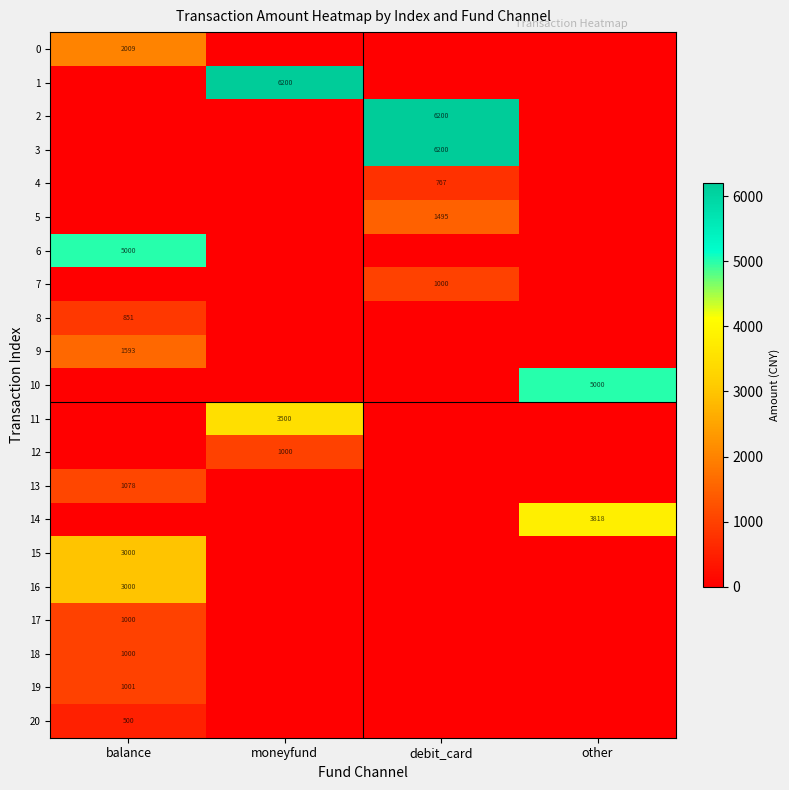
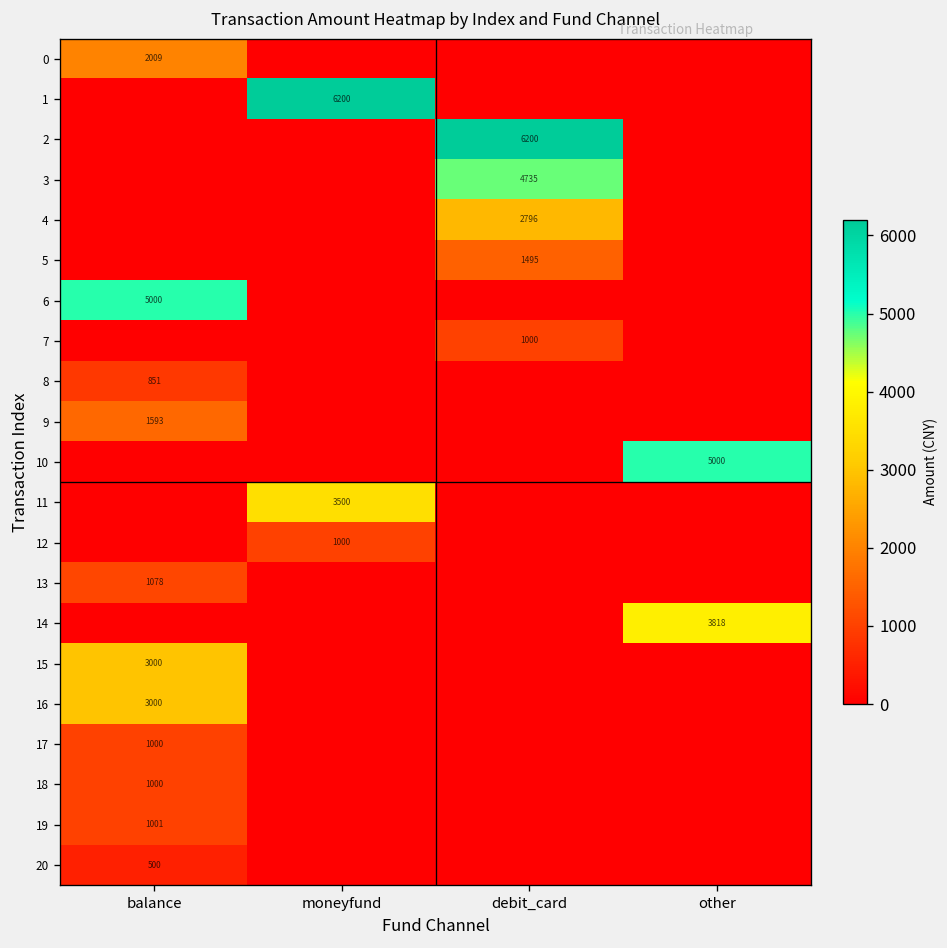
  {
    "3": {
-     "debit_card": 6200
+     "debit_card": 4735
    },
    "4": {
-     "debit_card": 767
+     "debit_card": 2796
    }
  }
